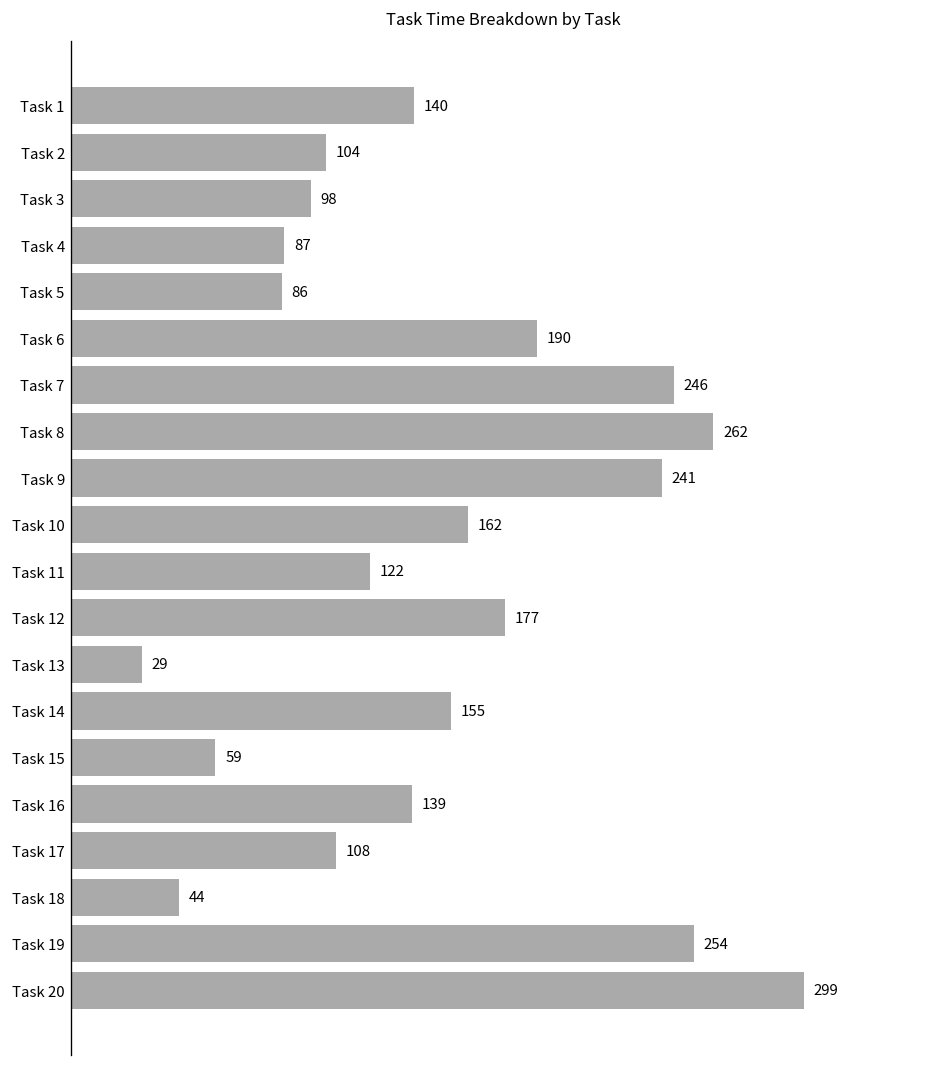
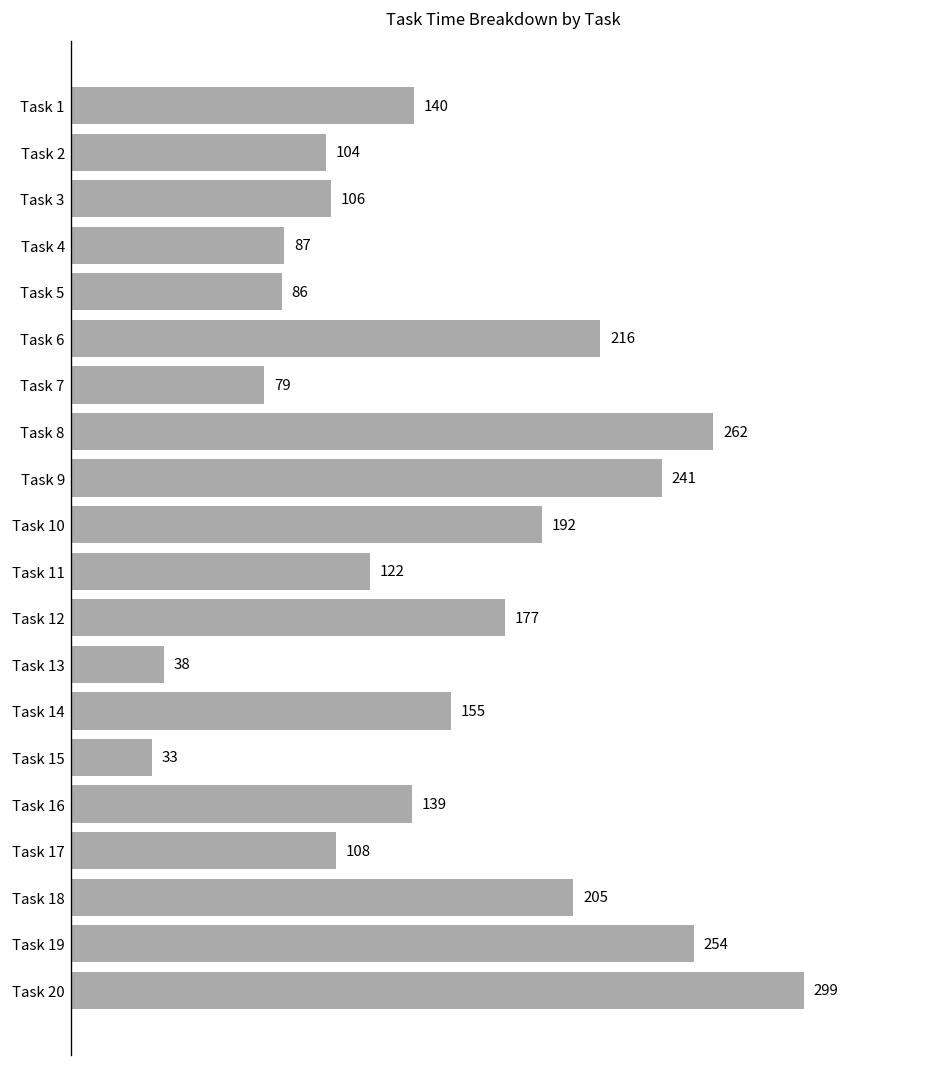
  {
    "Task 1": 140,
    "Task 2": 104,
-   "Task 3": 98,
+   "Task 3": 106,
    "Task 4": 87,
    "Task 5": 86,
-   "Task 6": 190,
-   "Task 7": 246,
+   "Task 6": 216,
+   "Task 7": 79,
    "Task 8": 262,
    "Task 9": 241,
-   "Task 10": 162,
+   "Task 10": 192,
    "Task 11": 122,
    "Task 12": 177,
-   "Task 13": 29,
+   "Task 13": 38,
    "Task 14": 155,
-   "Task 15": 59,
+   "Task 15": 33,
    "Task 16": 139,
    "Task 17": 108,
-   "Task 18": 44,
+   "Task 18": 205,
    "Task 19": 254,
    "Task 20": 299
  }
